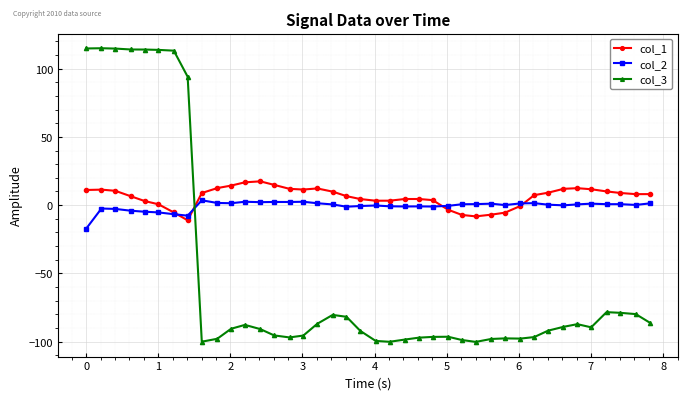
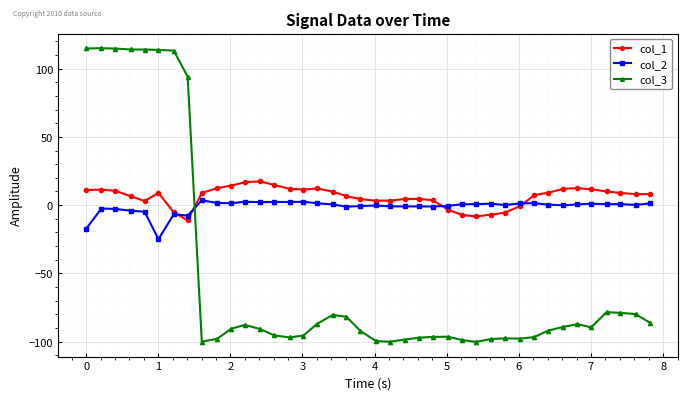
  {
    "col_1": {
      "0": 11,
-     "1": 1,
+     "1": 9,
      "7": 12
    },
    "col_2": {
      "0": -17,
-     "1": -5,
+     "1": -25,
      "7": 1
    },
    "col_3": {
      "0": 115,
      "1": 114,
      "7": -90
    }
  }
